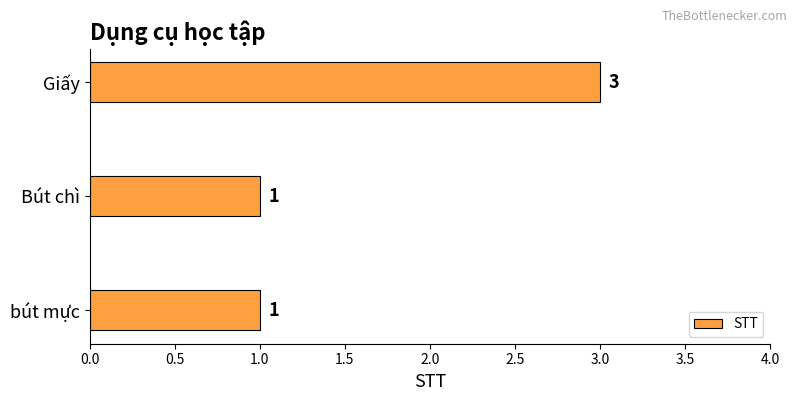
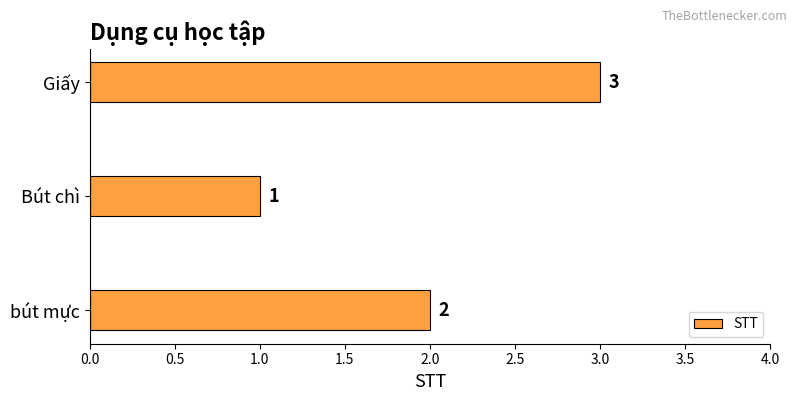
  {
    "Giấy": 3,
    "Bút chì": 1,
-   "bút mực": 1
+   "bút mực": 2
  }
